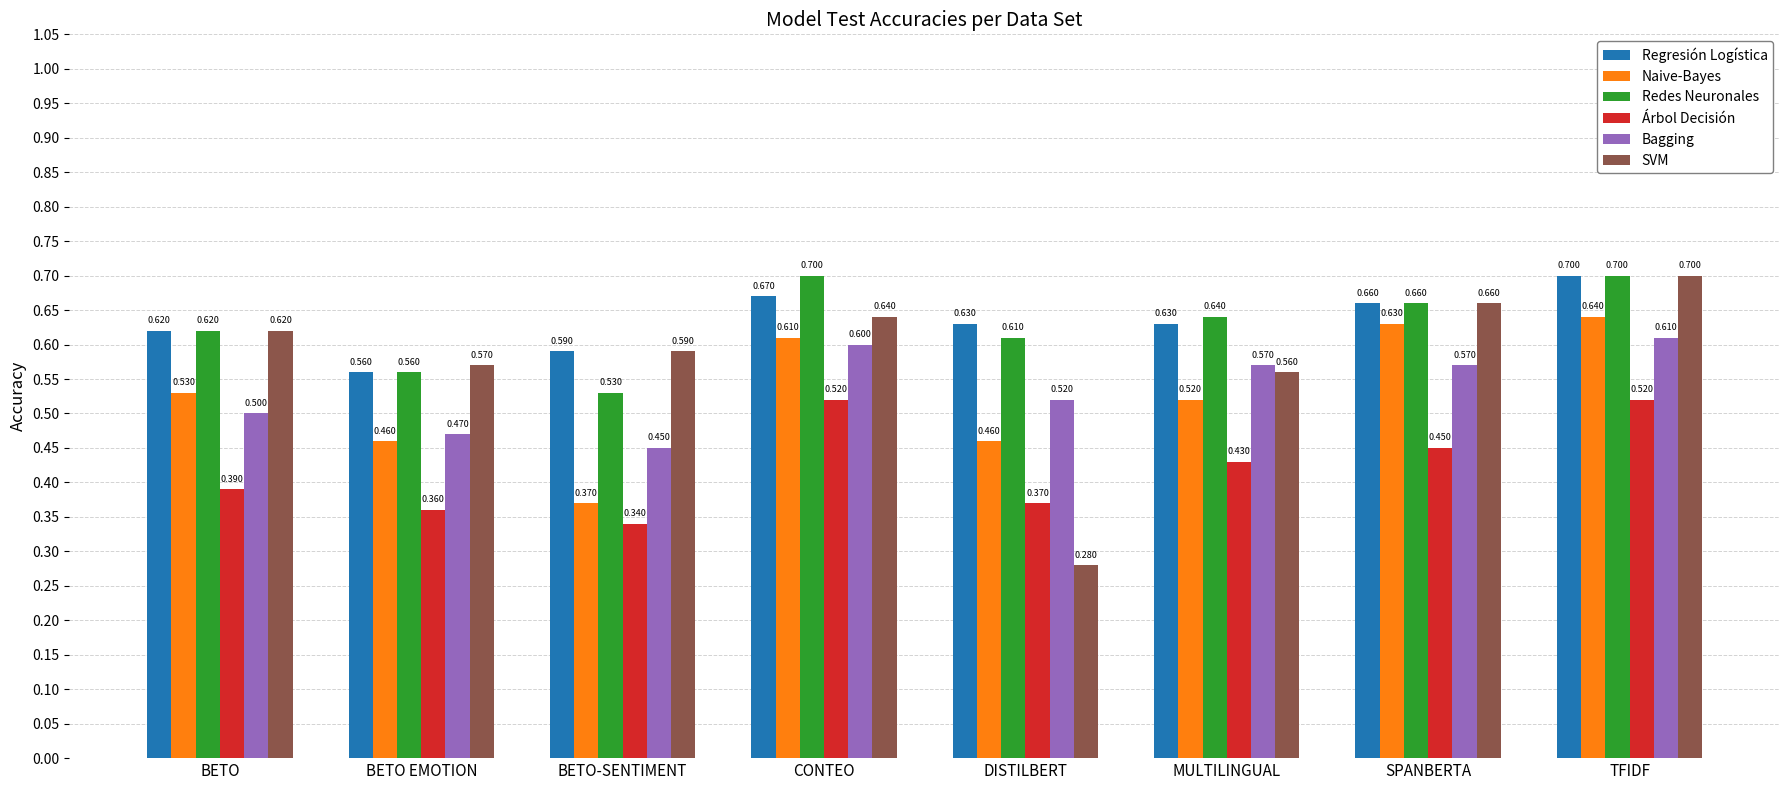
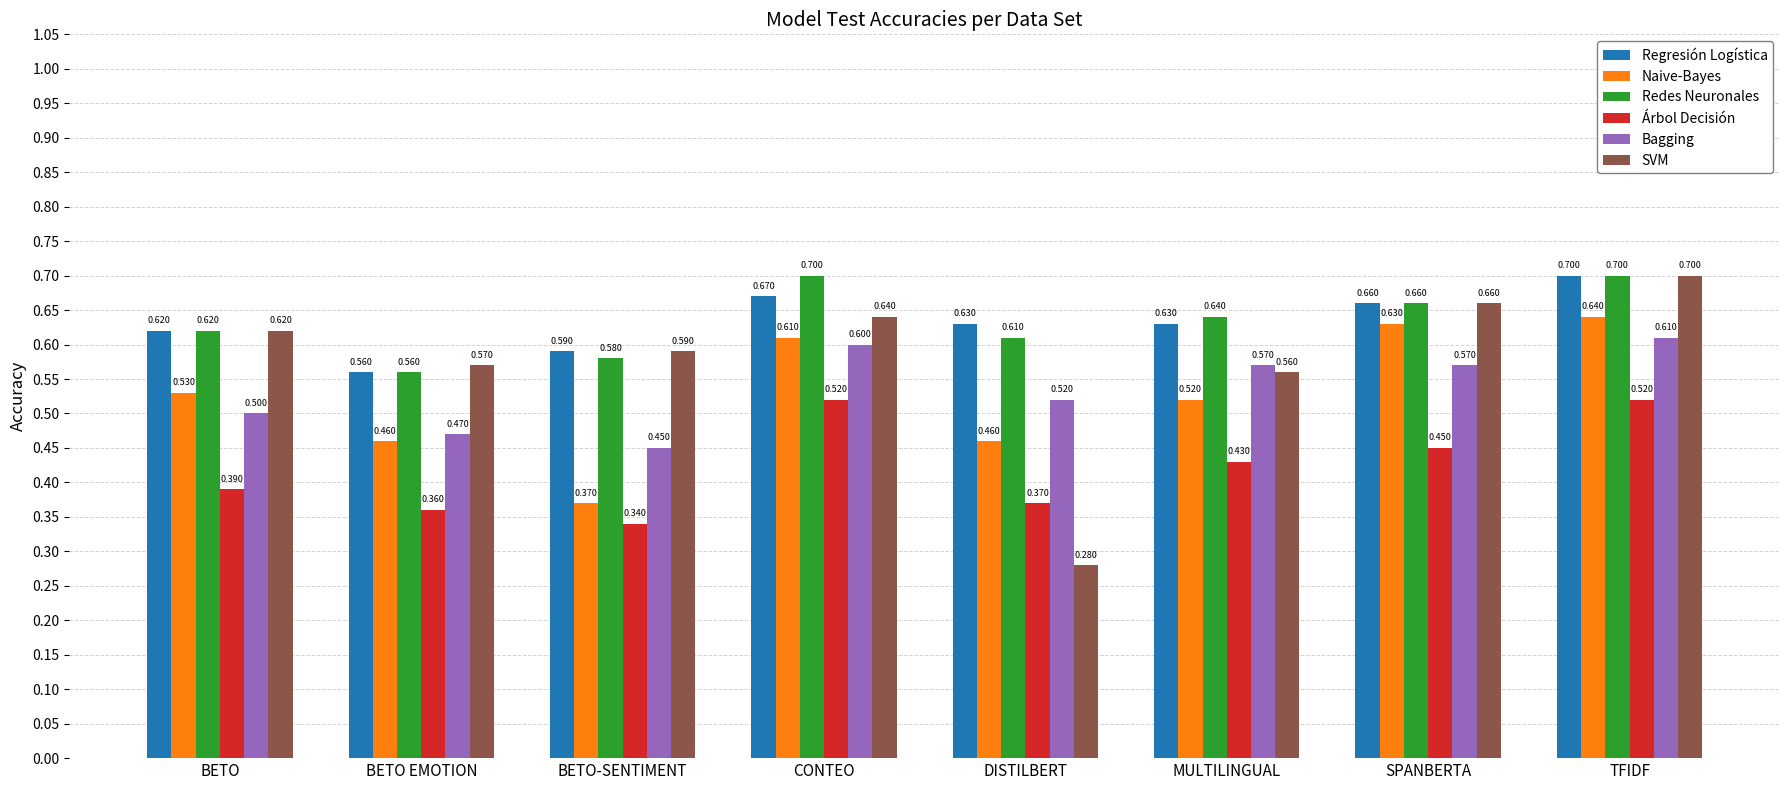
  {
    "Regresión Logística": {
      "BETO": 0.620,
      "BETO EMOTION": 0.560,
      "BETO-SENTIMENT": 0.590,
      "CONTEO": 0.670,
      "DISTILBERT": 0.630,
      "MULTILINGUAL": 0.630,
      "SPANBERTA": 0.660,
      "TFIDF": 0.700
    },
    "Naive-Bayes": {
      "BETO": 0.530,
      "BETO EMOTION": 0.460,
      "BETO-SENTIMENT": 0.370,
      "CONTEO": 0.610,
      "DISTILBERT": 0.460,
      "MULTILINGUAL": 0.520,
      "SPANBERTA": 0.630,
      "TFIDF": 0.640
    },
    "Redes Neuronales": {
      "BETO": 0.620,
      "BETO EMOTION": 0.560,
-     "BETO-SENTIMENT": 0.530,
+     "BETO-SENTIMENT": 0.580,
      "CONTEO": 0.700,
      "DISTILBERT": 0.610,
      "MULTILINGUAL": 0.640,
      "SPANBERTA": 0.660,
      "TFIDF": 0.700
    },
    "Árbol Decisión": {
      "BETO": 0.390,
      "BETO EMOTION": 0.360,
      "BETO-SENTIMENT": 0.340,
      "CONTEO": 0.520,
      "DISTILBERT": 0.370,
      "MULTILINGUAL": 0.430,
      "SPANBERTA": 0.450,
      "TFIDF": 0.520
    },
    "Bagging": {
      "BETO": 0.500,
      "BETO EMOTION": 0.470,
      "BETO-SENTIMENT": 0.450,
      "CONTEO": 0.600,
      "DISTILBERT": 0.520,
      "MULTILINGUAL": 0.570,
      "SPANBERTA": 0.570,
      "TFIDF": 0.610
    },
    "SVM": {
      "BETO": 0.620,
      "BETO EMOTION": 0.570,
      "BETO-SENTIMENT": 0.590,
      "CONTEO": 0.640,
      "DISTILBERT": 0.280,
      "MULTILINGUAL": 0.560,
      "SPANBERTA": 0.660,
      "TFIDF": 0.700
    }
  }
